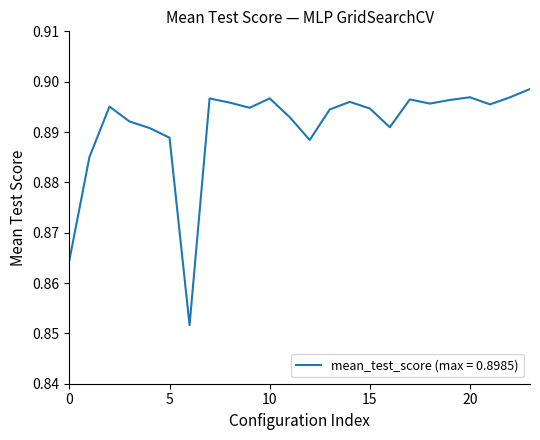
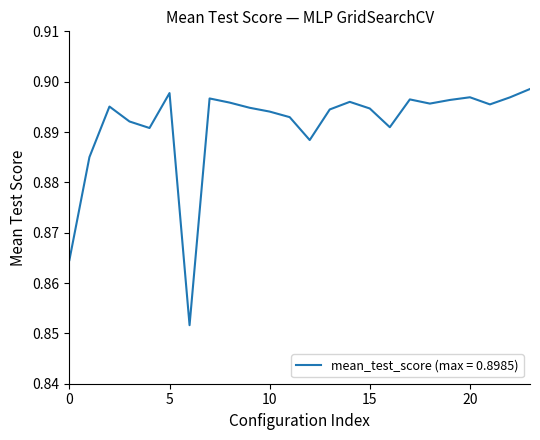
  {
    "0": 0.865,
-   "5": 0.889,
-   "10": 0.897,
+   "5": 0.898,
+   "10": 0.894,
    "15": 0.895,
    "20": 0.897
  }
